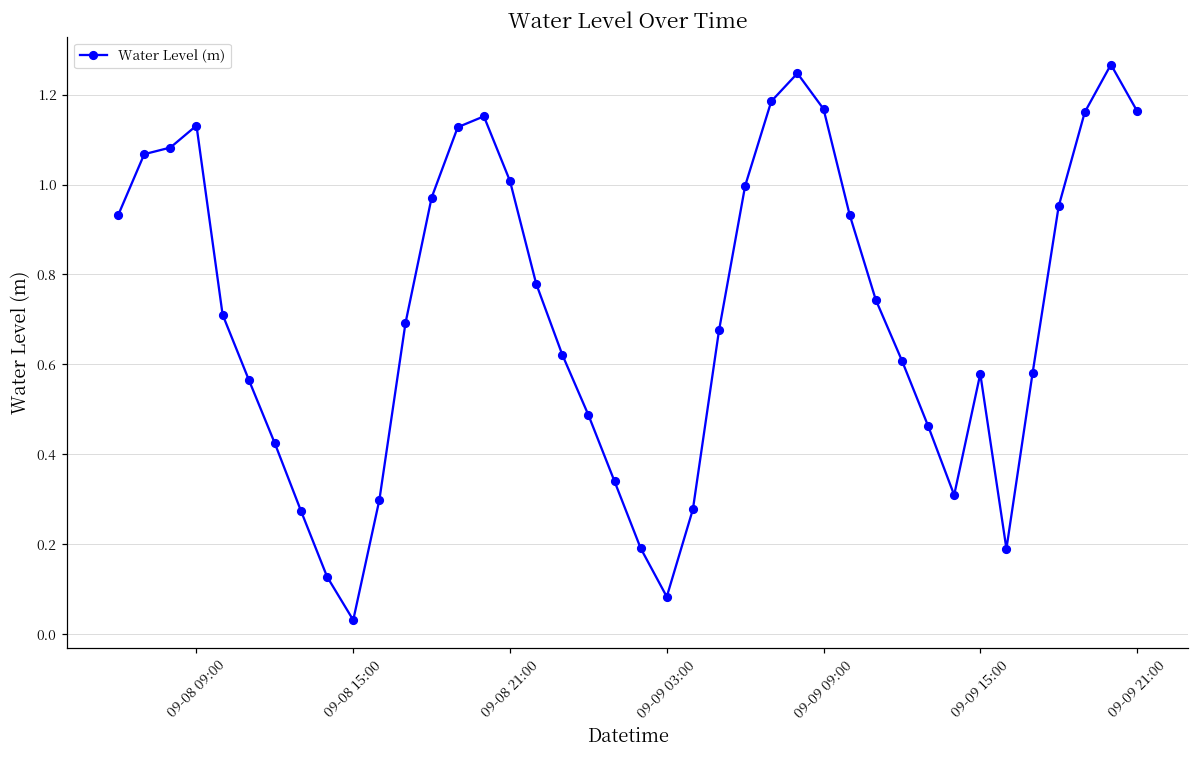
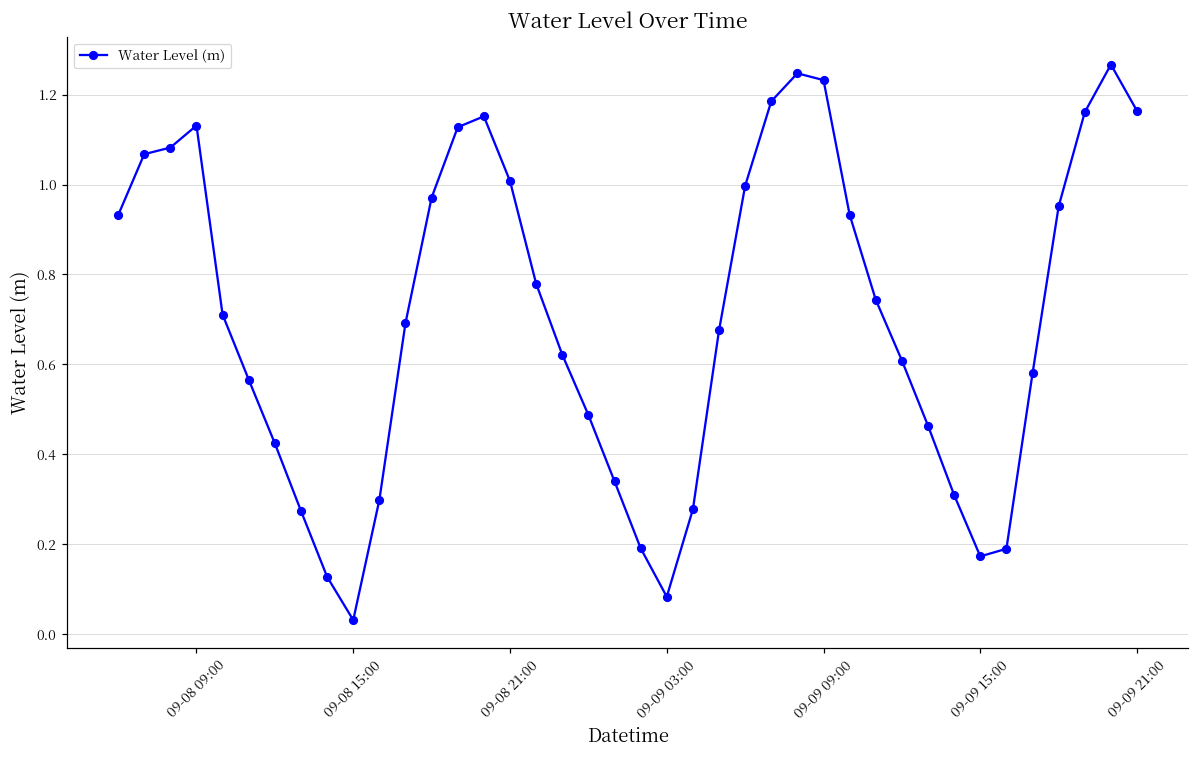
  {
    "09-08 09:00": 1.13,
    "09-08 15:00": 0.03,
    "09-08 21:00": 1.01,
    "09-09 03:00": 0.08,
-   "09-09 09:00": 1.17,
-   "09-09 15:00": 0.58,
+   "09-09 09:00": 1.23,
+   "09-09 15:00": 0.17,
    "09-09 21:00": 1.16
  }
